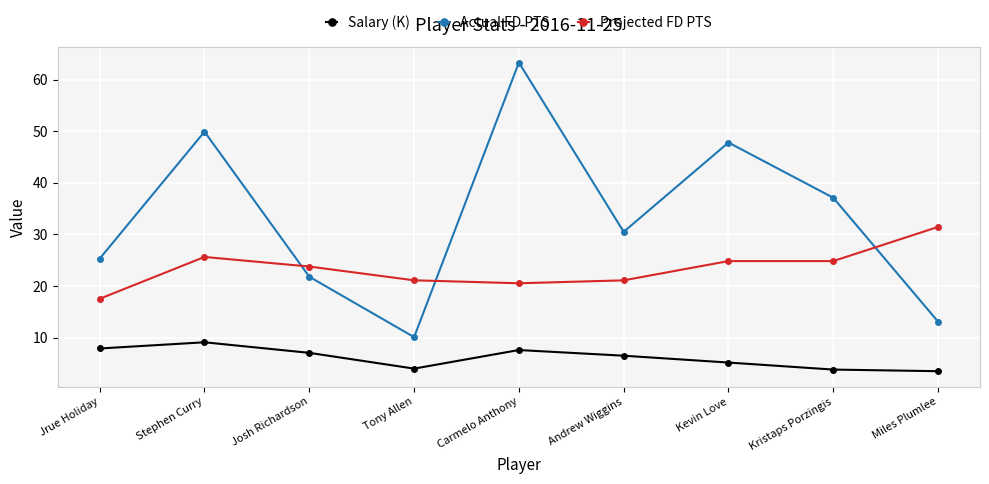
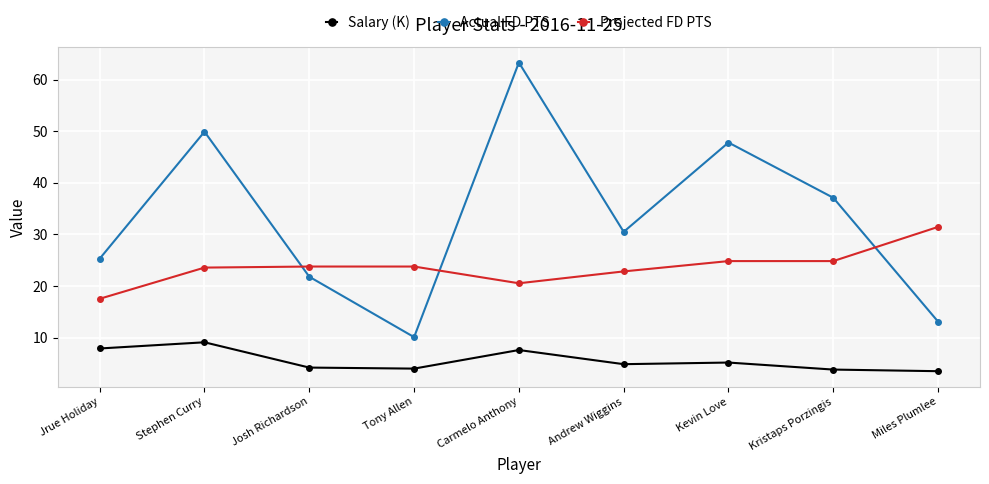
  {
    "Salary (K)": {
      "Jrue Holiday": 8,
      "Stephen Curry": 9,
-     "Josh Richardson": 7,
+     "Josh Richardson": 4,
      "Tony Allen": 4,
      "Carmelo Anthony": 8,
-     "Andrew Wiggins": 7,
+     "Andrew Wiggins": 5,
      "Kevin Love": 5,
      "Kristaps Porzingis": 4,
      "Miles Plumlee": 4
    },
    "Actual FD PTS": {
      "Jrue Holiday": 25,
      "Stephen Curry": 50,
      "Josh Richardson": 22,
      "Tony Allen": 10,
      "Carmelo Anthony": 63,
      "Andrew Wiggins": 31,
      "Kevin Love": 48,
      "Kristaps Porzingis": 37,
      "Miles Plumlee": 13
    },
    "Projected FD PTS": {
      "Jrue Holiday": 18,
-     "Stephen Curry": 26,
+     "Stephen Curry": 24,
      "Josh Richardson": 24,
-     "Tony Allen": 21,
+     "Tony Allen": 24,
      "Carmelo Anthony": 21,
-     "Andrew Wiggins": 21,
+     "Andrew Wiggins": 23,
      "Kevin Love": 25,
      "Kristaps Porzingis": 25,
      "Miles Plumlee": 31
    }
  }
